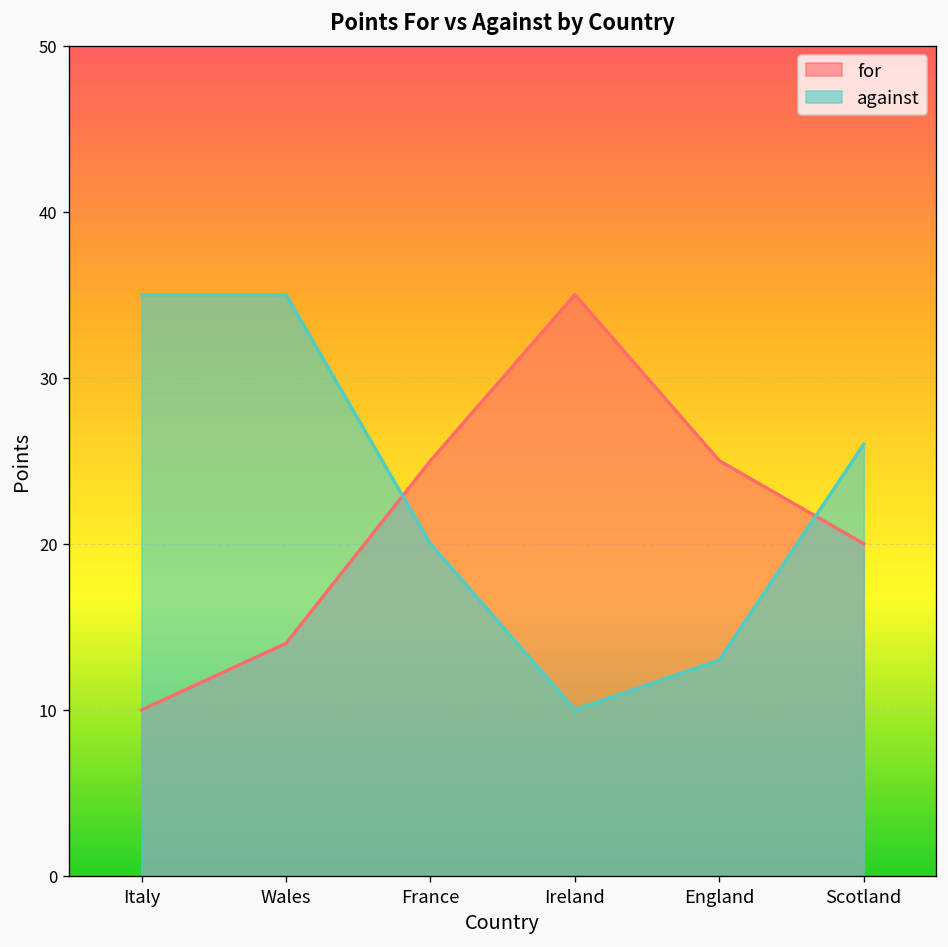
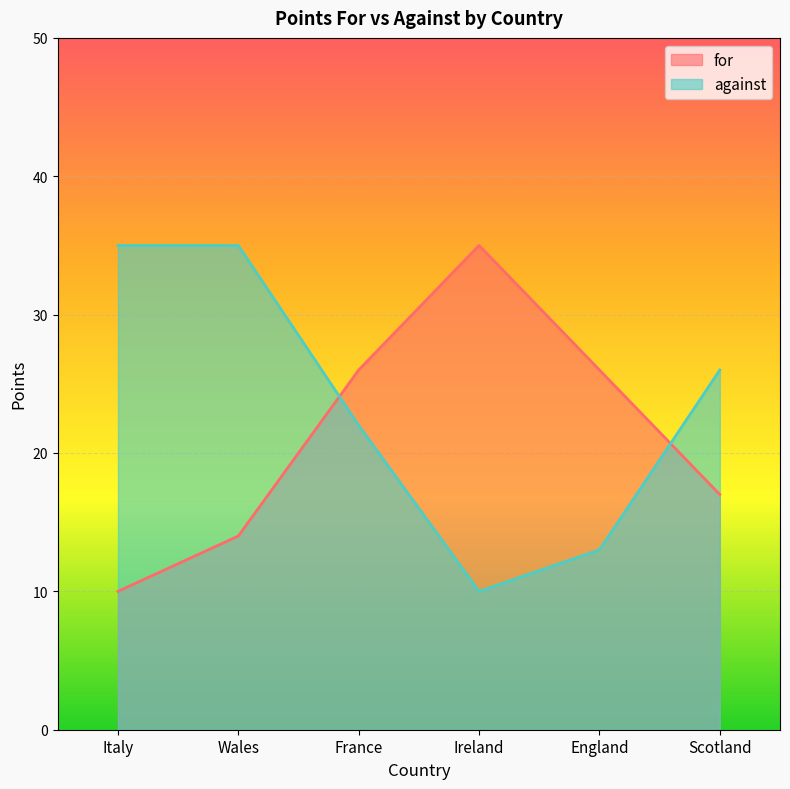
  {
    "for": {
      "Italy": 10,
      "Wales": 14,
-     "France": 25,
+     "France": 26,
      "Ireland": 35,
-     "England": 25,
-     "Scotland": 20
+     "England": 26,
+     "Scotland": 17
    },
    "against": {
      "Italy": 35,
      "Wales": 35,
-     "France": 20,
+     "France": 22,
      "Ireland": 10,
      "England": 13,
      "Scotland": 26
    }
  }
